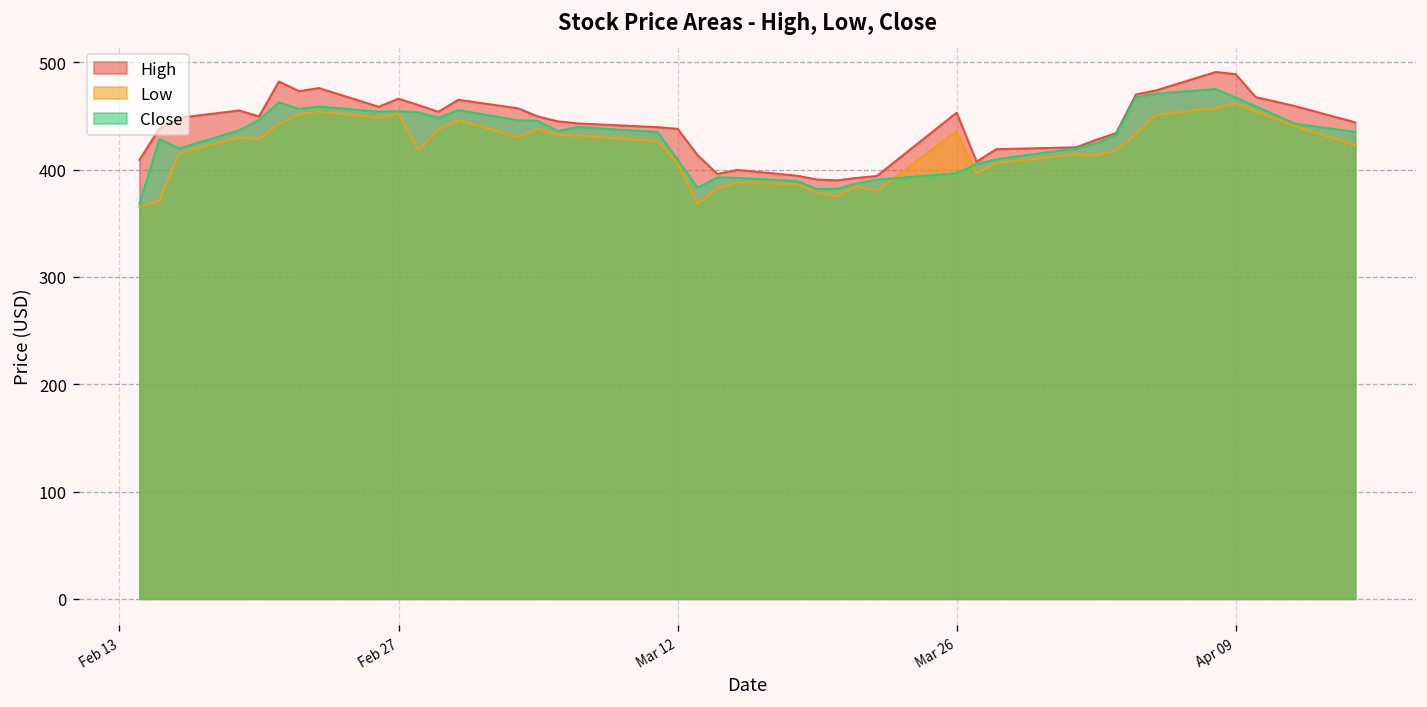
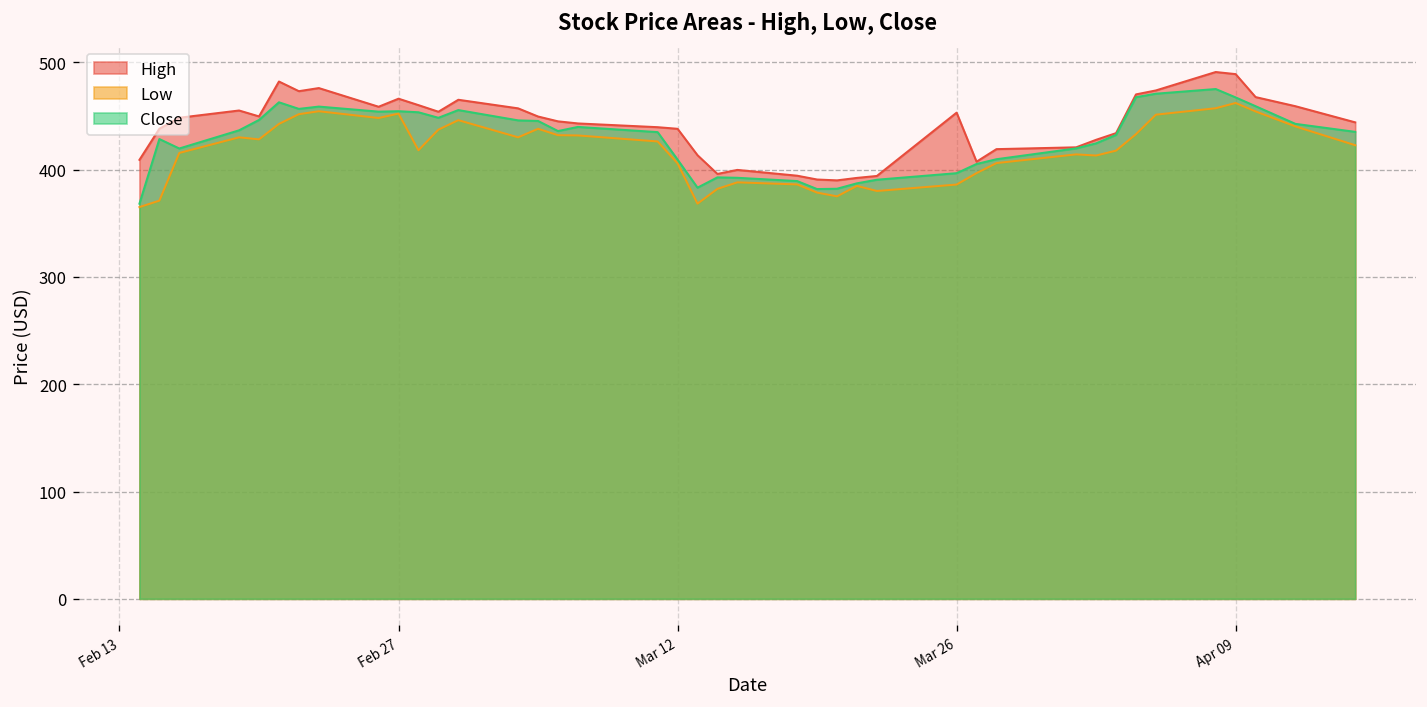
  {
    "High": {
      "Feb 27": 470,
      "Mar 12": 440,
      "Mar 26": 450,
      "Apr 09": 490
    },
    "Low": {
      "Mar 12": 410,
-     "Mar 26": 440,
+     "Mar 26": 390,
      "Apr 09": 460
    },
    "Close": {
      "Mar 12": 410,
      "Mar 26": 400,
      "Apr 09": 470
    }
  }
